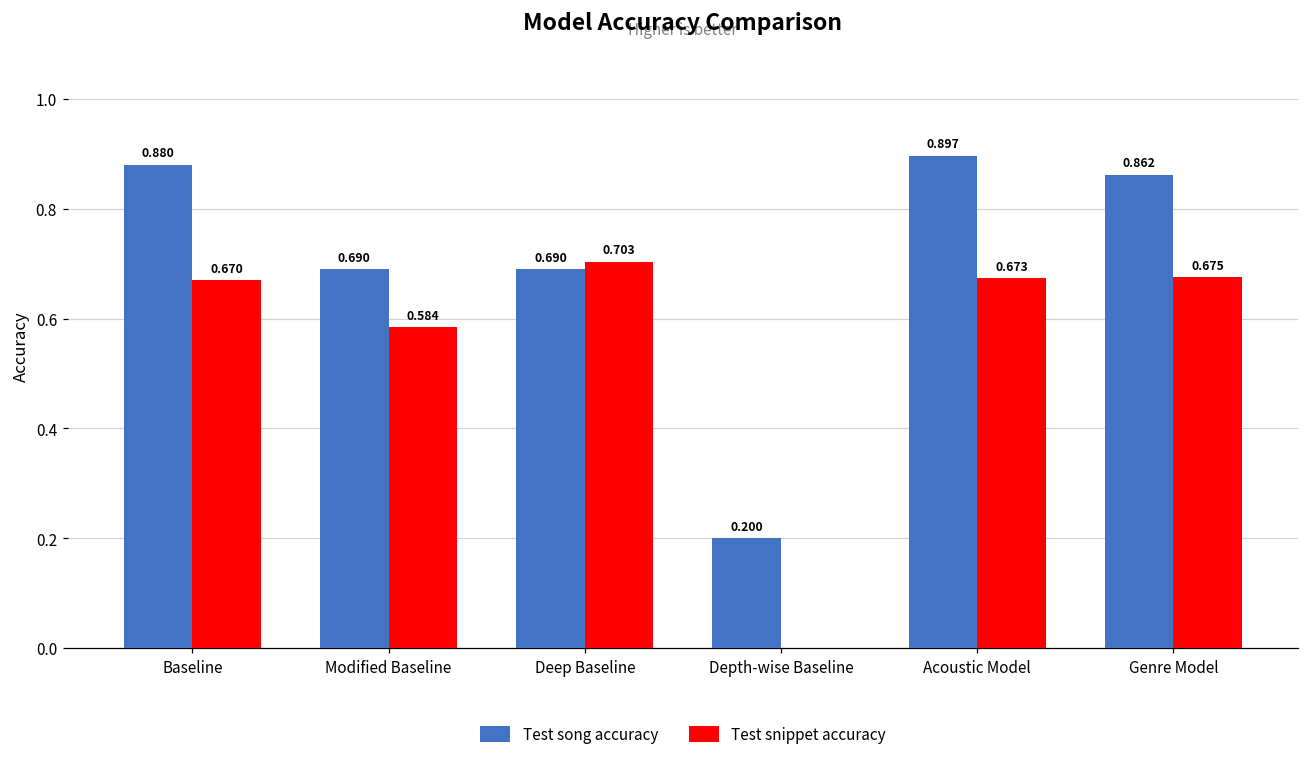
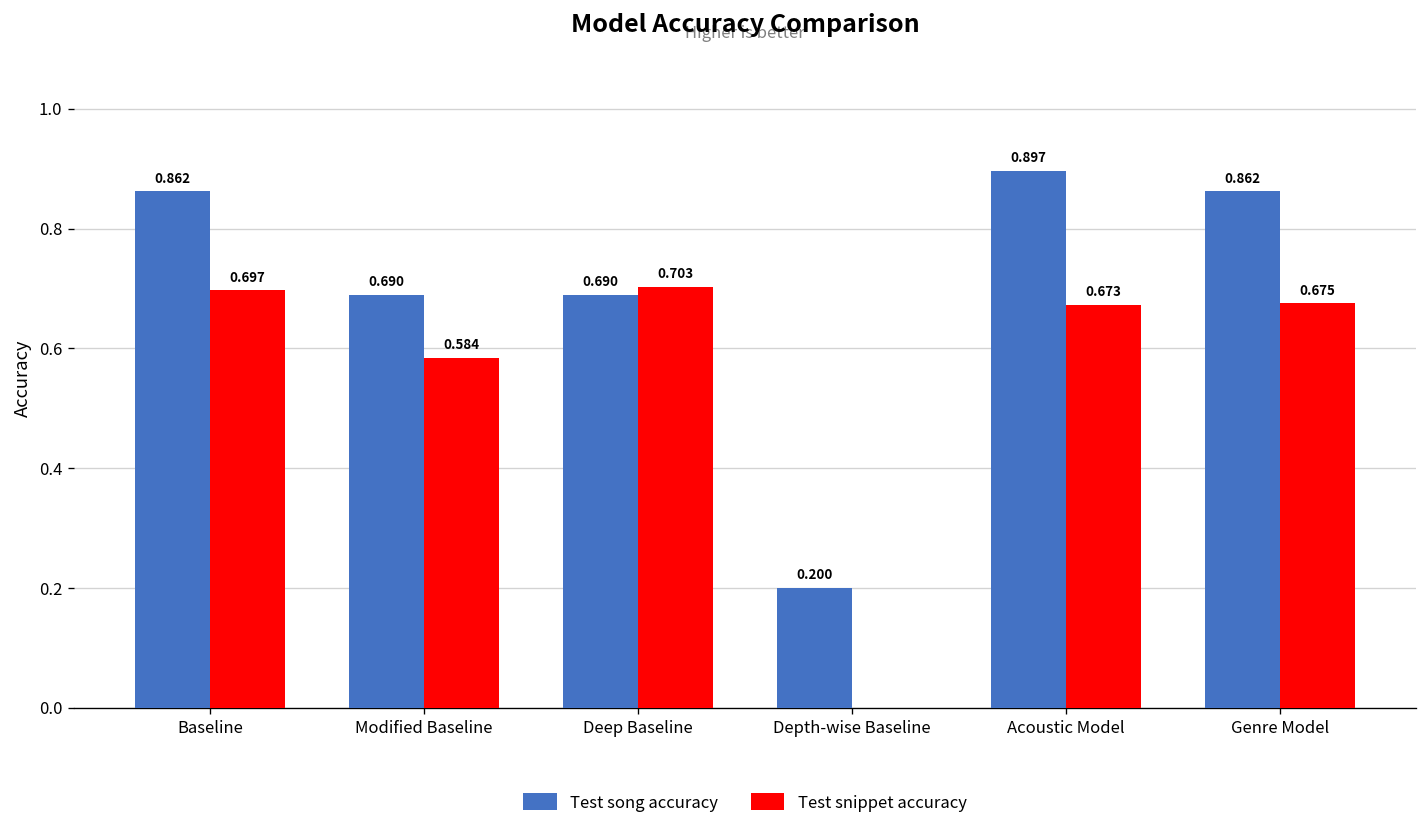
  {
    "Test song accuracy": {
-     "Baseline": 0.880,
+     "Baseline": 0.862,
      "Modified Baseline": 0.690,
      "Deep Baseline": 0.690,
      "Depth-wise Baseline": 0.200,
      "Acoustic Model": 0.897,
      "Genre Model": 0.862
    },
    "Test snippet accuracy": {
-     "Baseline": 0.670,
+     "Baseline": 0.697,
      "Modified Baseline": 0.584,
      "Deep Baseline": 0.703,
      "Acoustic Model": 0.673,
      "Genre Model": 0.675
    }
  }
